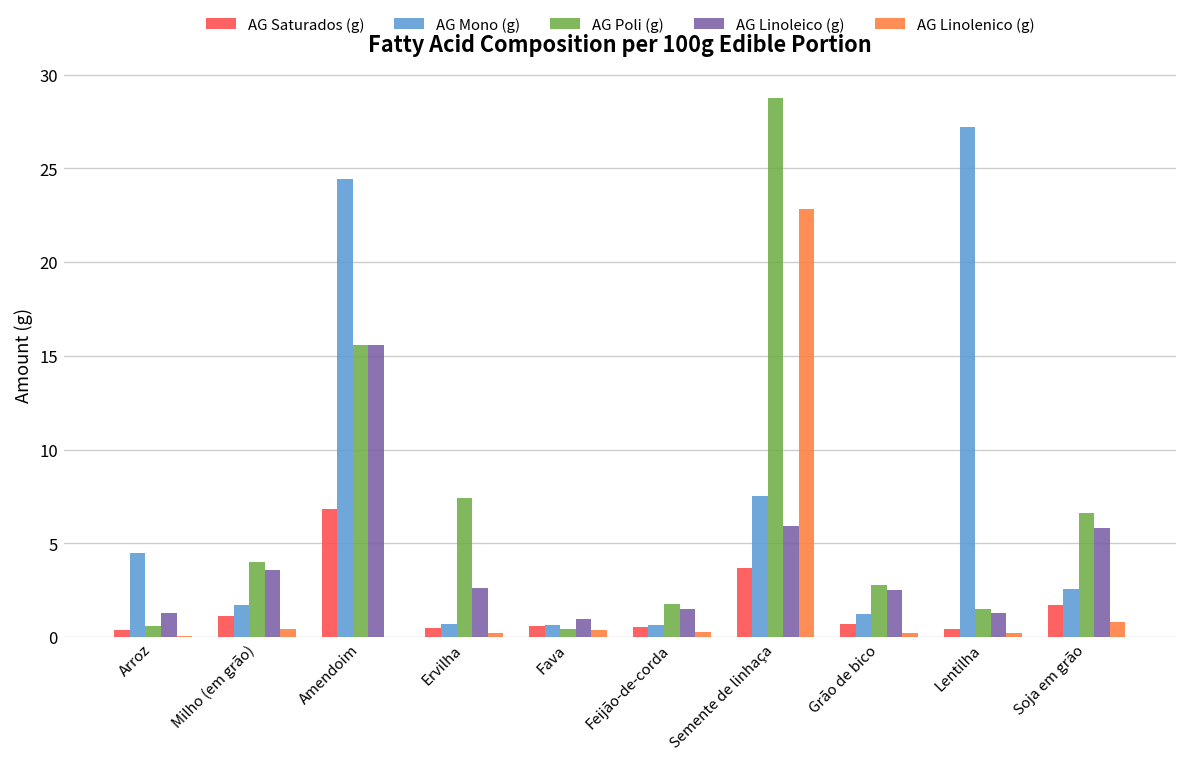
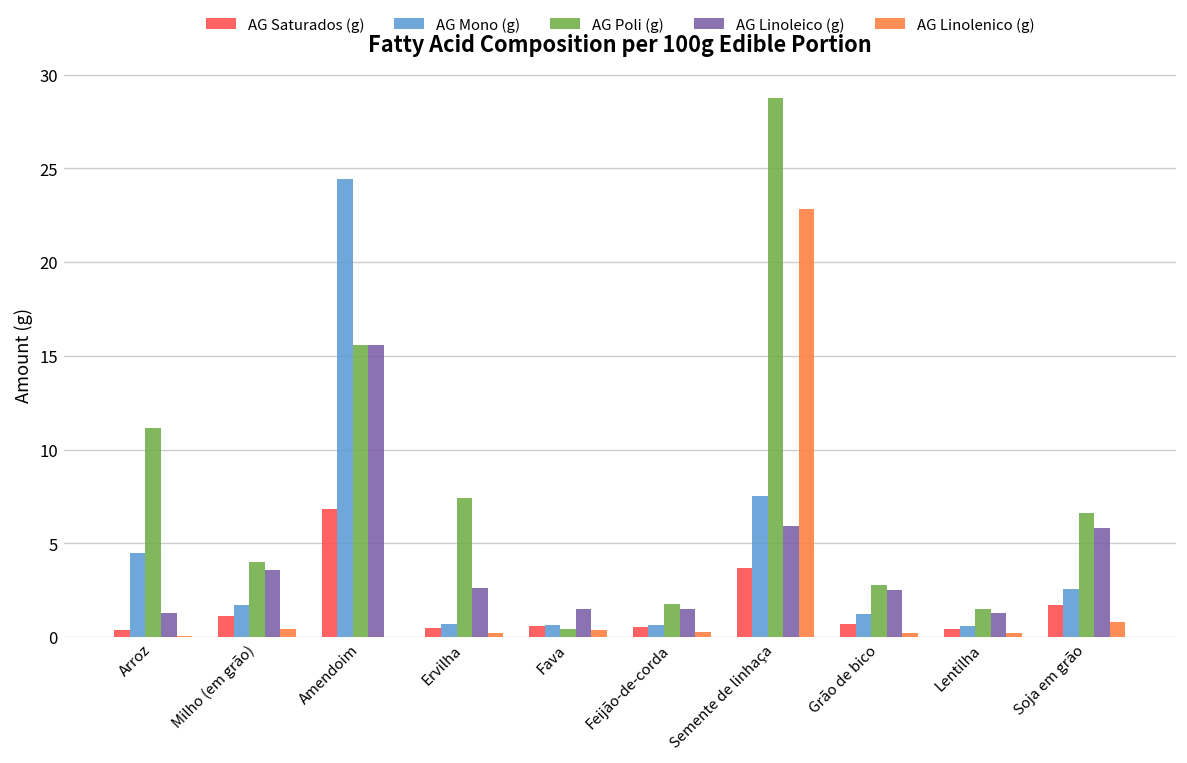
  {
    "AG Mono (g)": {
      "Arroz": 4.5,
      "Milho (em grão)": 1.7,
      "Amendoim": 24.4,
      "Ervilha": 0.7,
      "Fava": 0.6,
      "Feijão-de-corda": 0.7,
      "Semente de linhaça": 7.5,
      "Grão de bico": 1.2,
-     "Lentilha": 27.2,
+     "Lentilha": 0.6,
      "Soja em grão": 2.6
    },
    "AG Poli (g)": {
-     "Arroz": 0.6,
+     "Arroz": 11.1,
      "Milho (em grão)": 4.0,
      "Amendoim": 15.6,
      "Ervilha": 7.4,
      "Fava": 0.4,
      "Feijão-de-corda": 1.8,
      "Semente de linhaça": 28.7,
      "Grão de bico": 2.8,
      "Lentilha": 1.5,
      "Soja em grão": 6.6
    },
    "AG Linoleico (g)": {
      "Arroz": 1.3,
      "Milho (em grão)": 3.6,
      "Amendoim": 15.6,
      "Ervilha": 2.6,
-     "Fava": 1.0,
+     "Fava": 1.5,
      "Feijão-de-corda": 1.5,
      "Semente de linhaça": 5.9,
      "Grão de bico": 2.5,
      "Lentilha": 1.3,
      "Soja em grão": 5.8
    }
  }
